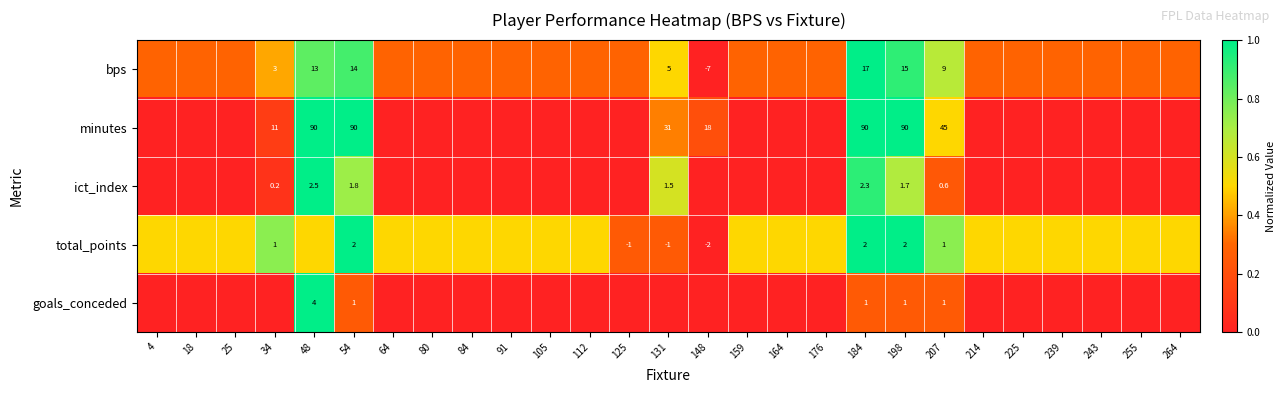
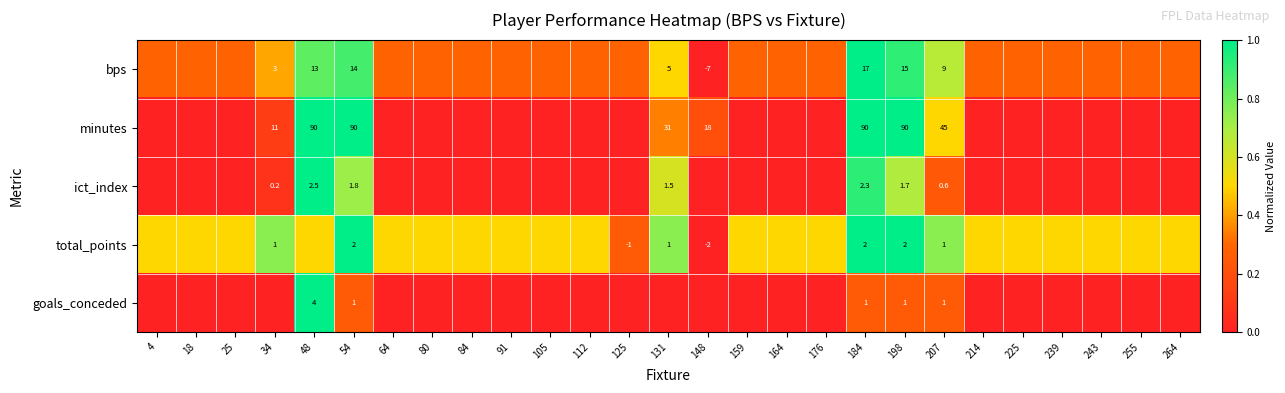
  {
    "bps": {
      "34": 3,
      "48": 13,
      "54": 14,
      "131": 5,
      "148": -7,
      "184": 17,
      "198": 15,
      "207": 9
    },
    "minutes": {
      "34": 11,
      "48": 90,
      "54": 90,
      "131": 31,
      "148": 18,
      "184": 90,
      "198": 90,
      "207": 45
    },
    "ict_index": {
      "34": 0.2,
      "48": 2.5,
      "54": 1.8,
      "131": 1.5,
      "184": 2.3,
      "198": 1.7,
      "207": 0.6
    },
    "total_points": {
      "34": 1,
      "54": 2,
      "125": -1,
-     "131": -1,
+     "131": 1,
      "148": -2,
      "184": 2,
      "198": 2,
      "207": 1
    },
    "goals_conceded": {
      "48": 4,
      "54": 1,
      "184": 1,
      "198": 1,
      "207": 1
    }
  }
